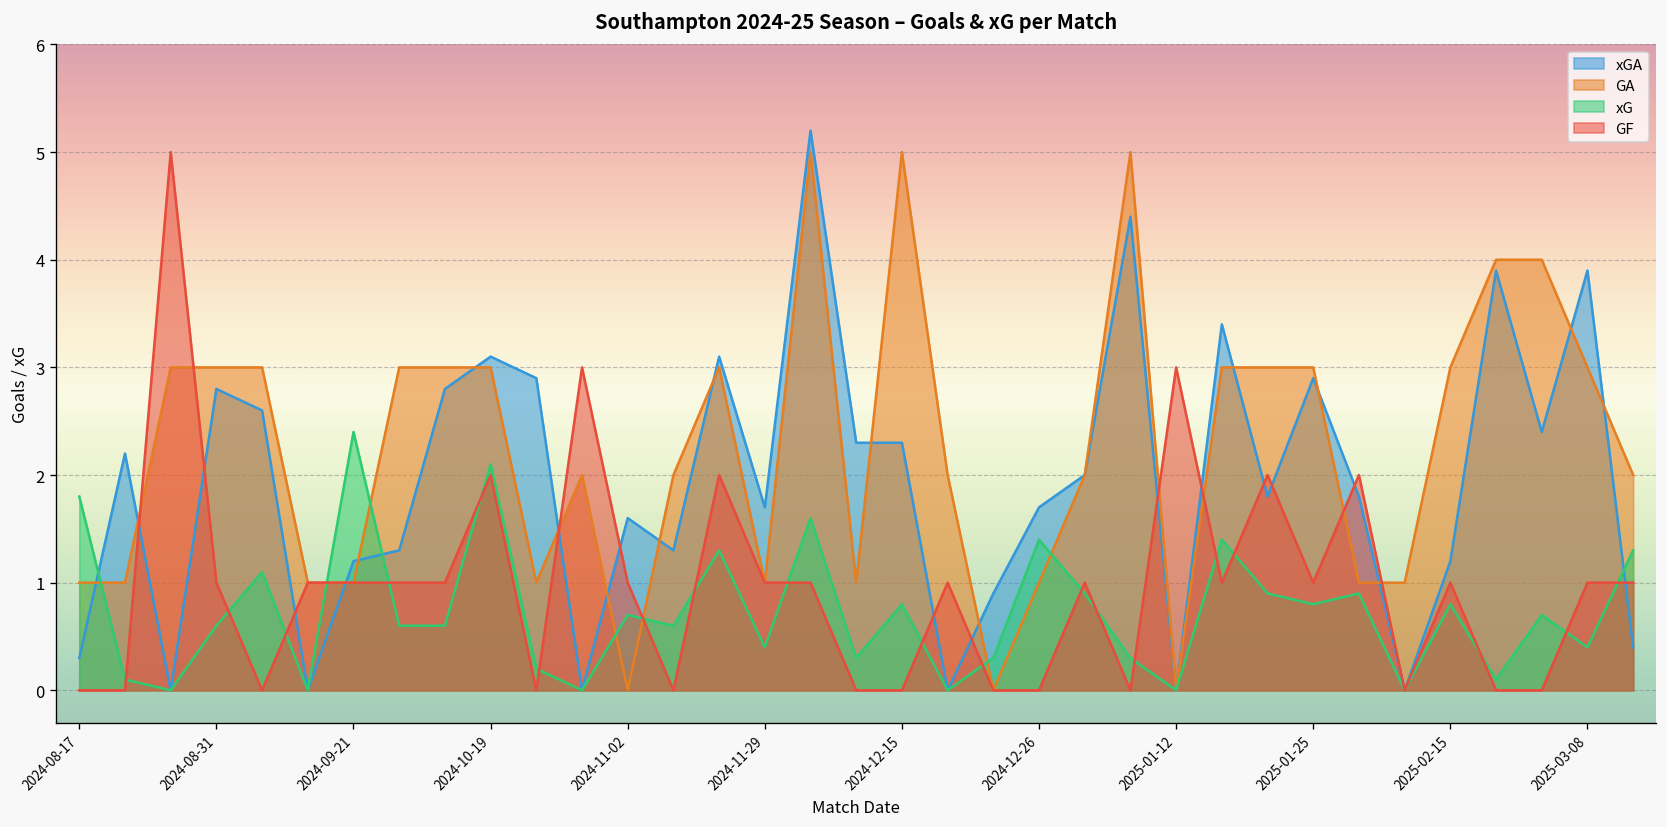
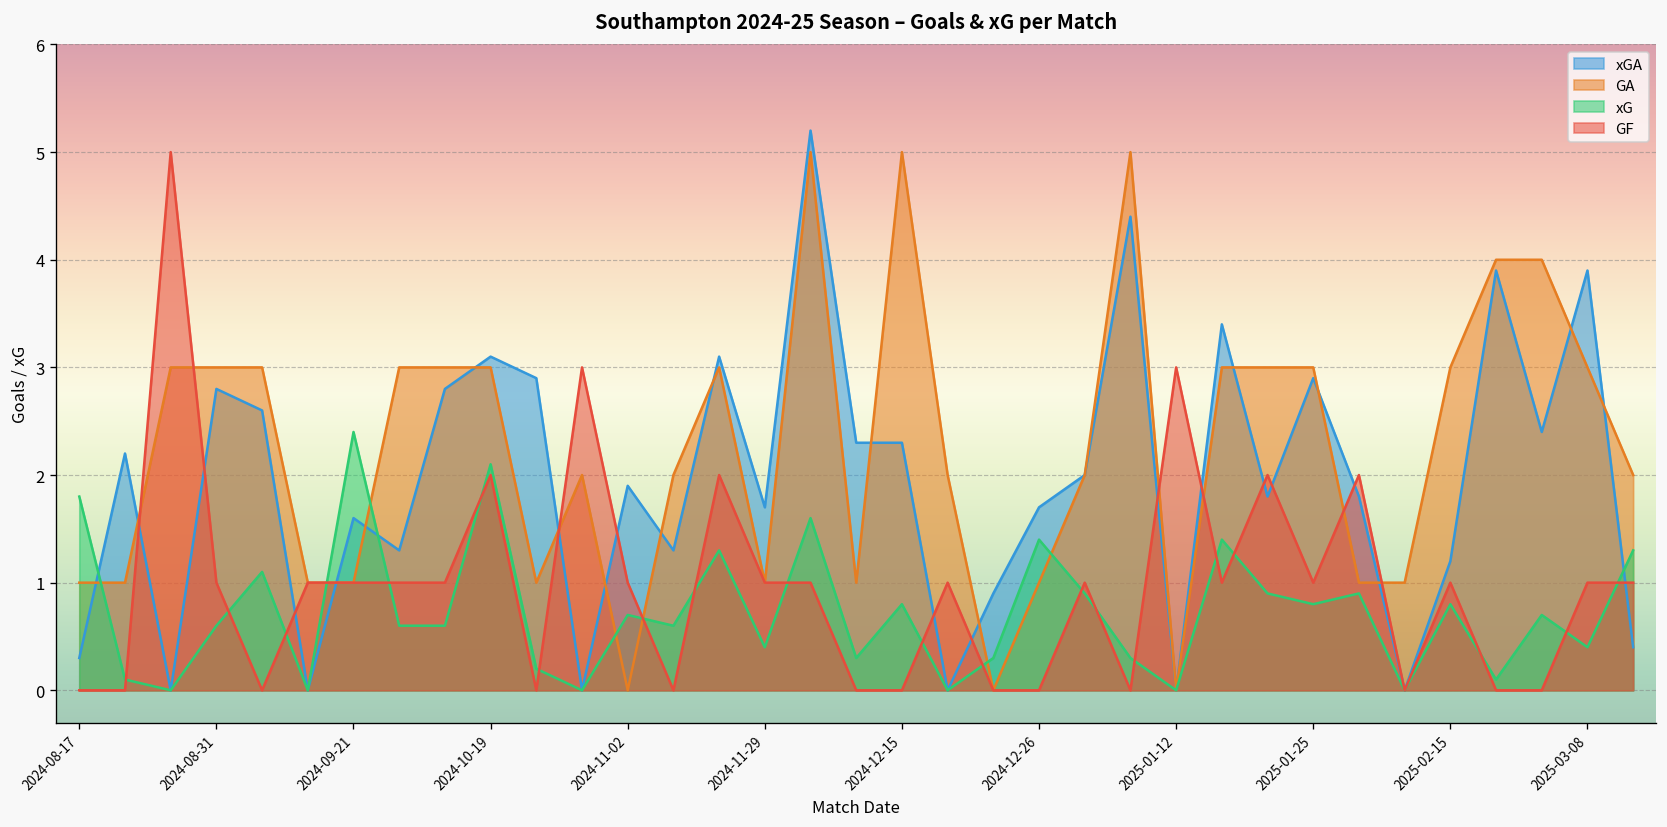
  {
    "xGA": {
      "2024-08-17": 0.3,
      "2024-08-31": 2.8,
-     "2024-09-21": 1.2,
+     "2024-09-21": 1.6,
      "2024-10-19": 3.1,
-     "2024-11-02": 1.6,
+     "2024-11-02": 1.9,
      "2024-11-29": 1.7,
      "2024-12-15": 2.3,
      "2024-12-26": 1.7,
      "2025-01-25": 2.9,
      "2025-02-15": 1.2,
      "2025-03-08": 3.9
    },
    "xG": {
      "2024-08-17": 1.8,
      "2024-08-31": 0.6,
      "2024-09-21": 2.4,
      "2024-10-19": 2.1,
      "2024-11-02": 0.7,
      "2024-11-29": 0.4,
      "2024-12-15": 0.8,
      "2024-12-26": 1.4,
      "2025-01-25": 0.8,
      "2025-02-15": 0.8,
      "2025-03-08": 0.4
    }
  }
